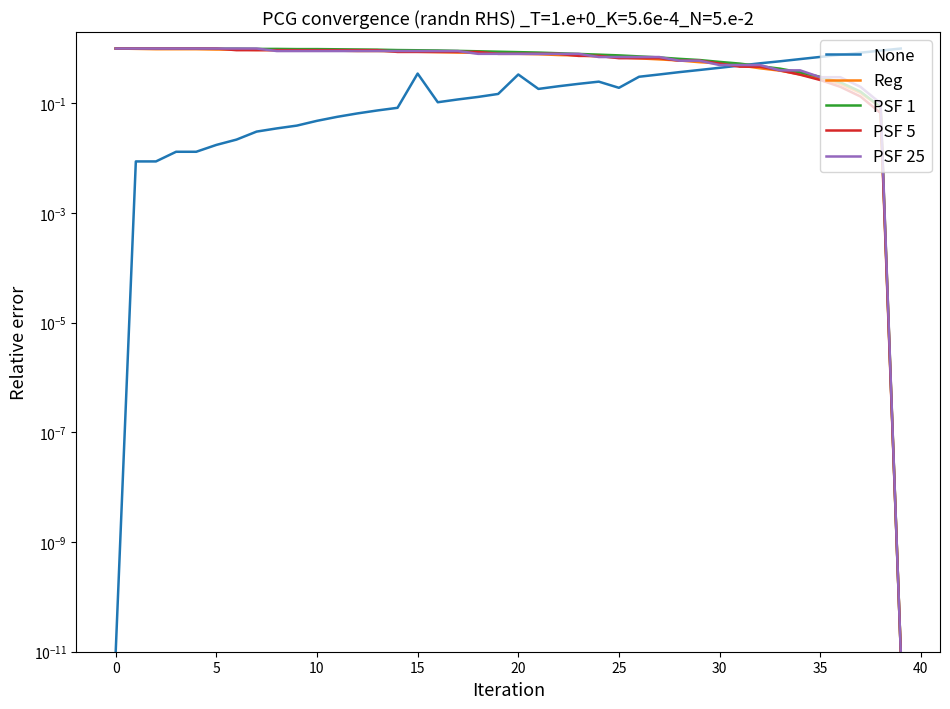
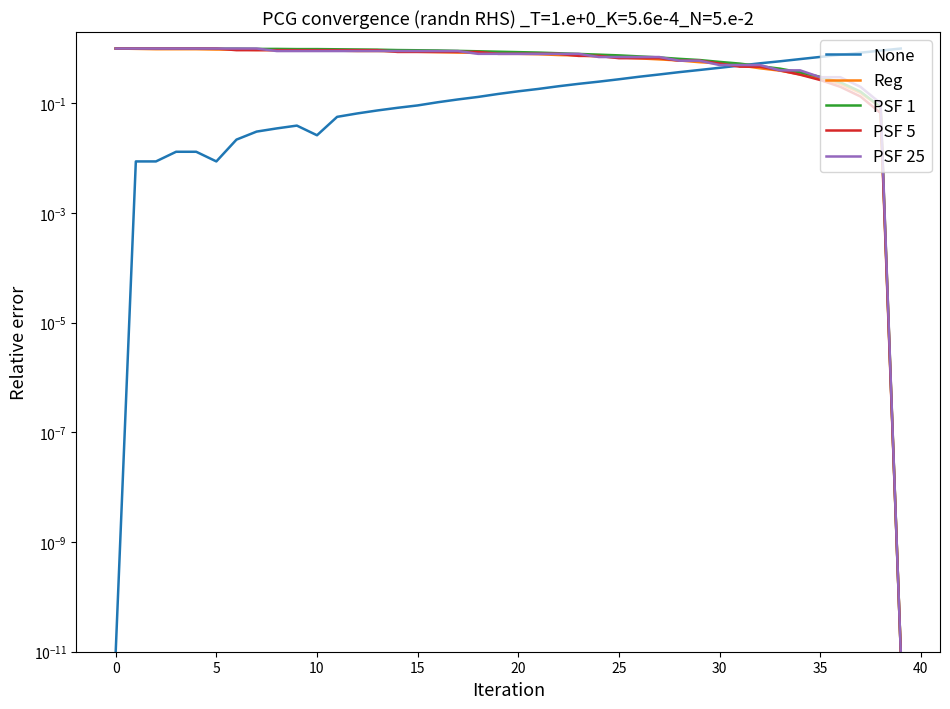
  {
    "None": {
      "0": 0.000000000010,
-     "5": 0.017,
-     "10": 0.05,
-     "15": 0.3,
-     "20": 0.3,
-     "25": 0.19,
+     "5": 0.009,
+     "10": 0.03,
+     "15": 0.09,
+     "20": 0.17,
+     "25": 0.3,
      "30": 0.4
    }
  }
